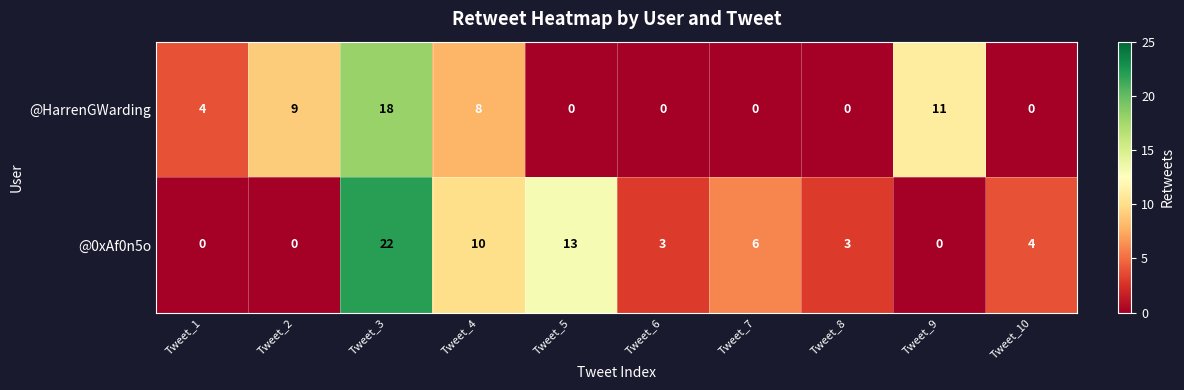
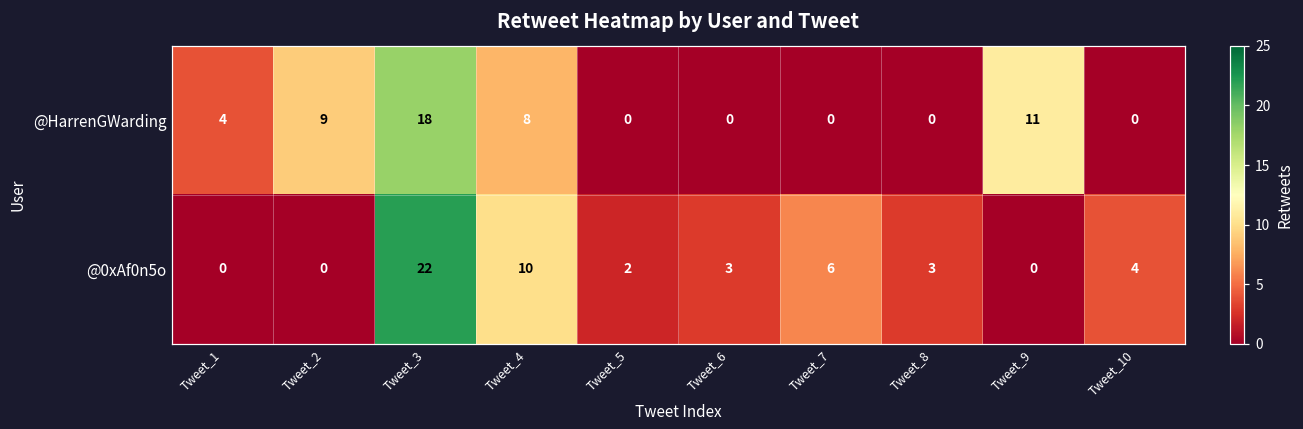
  {
    "@HarrenGWarding": {
      "Tweet_1": 4,
      "Tweet_2": 9,
      "Tweet_3": 18,
      "Tweet_4": 8,
      "Tweet_5": 0,
      "Tweet_6": 0,
      "Tweet_7": 0,
      "Tweet_8": 0,
      "Tweet_9": 11,
      "Tweet_10": 0
    },
    "@0xAf0n5o": {
      "Tweet_1": 0,
      "Tweet_2": 0,
      "Tweet_3": 22,
      "Tweet_4": 10,
-     "Tweet_5": 13,
+     "Tweet_5": 2,
      "Tweet_6": 3,
      "Tweet_7": 6,
      "Tweet_8": 3,
      "Tweet_9": 0,
      "Tweet_10": 4
    }
  }
